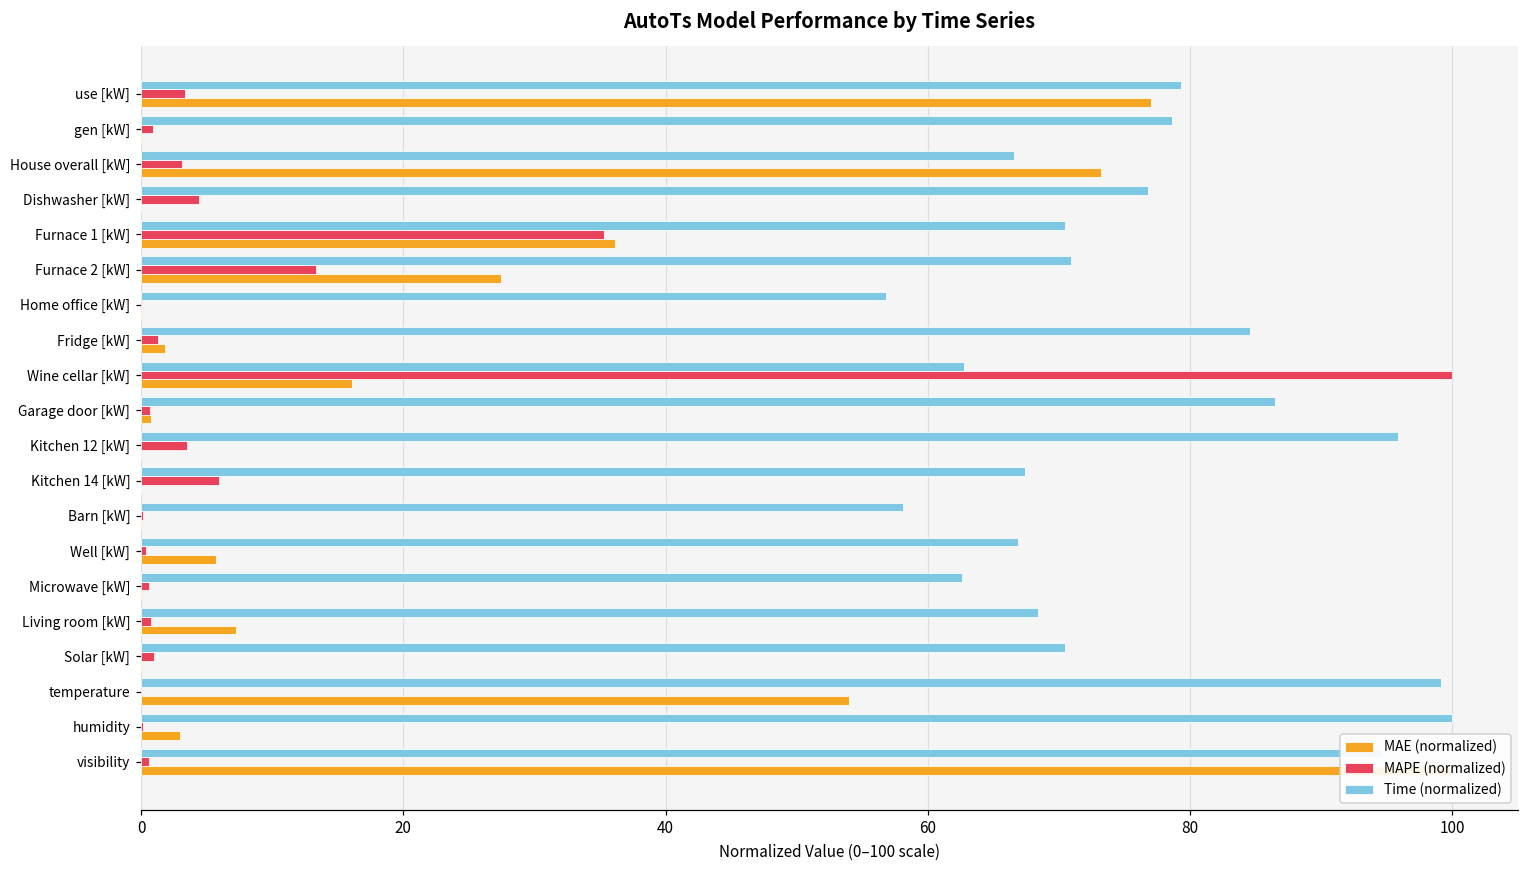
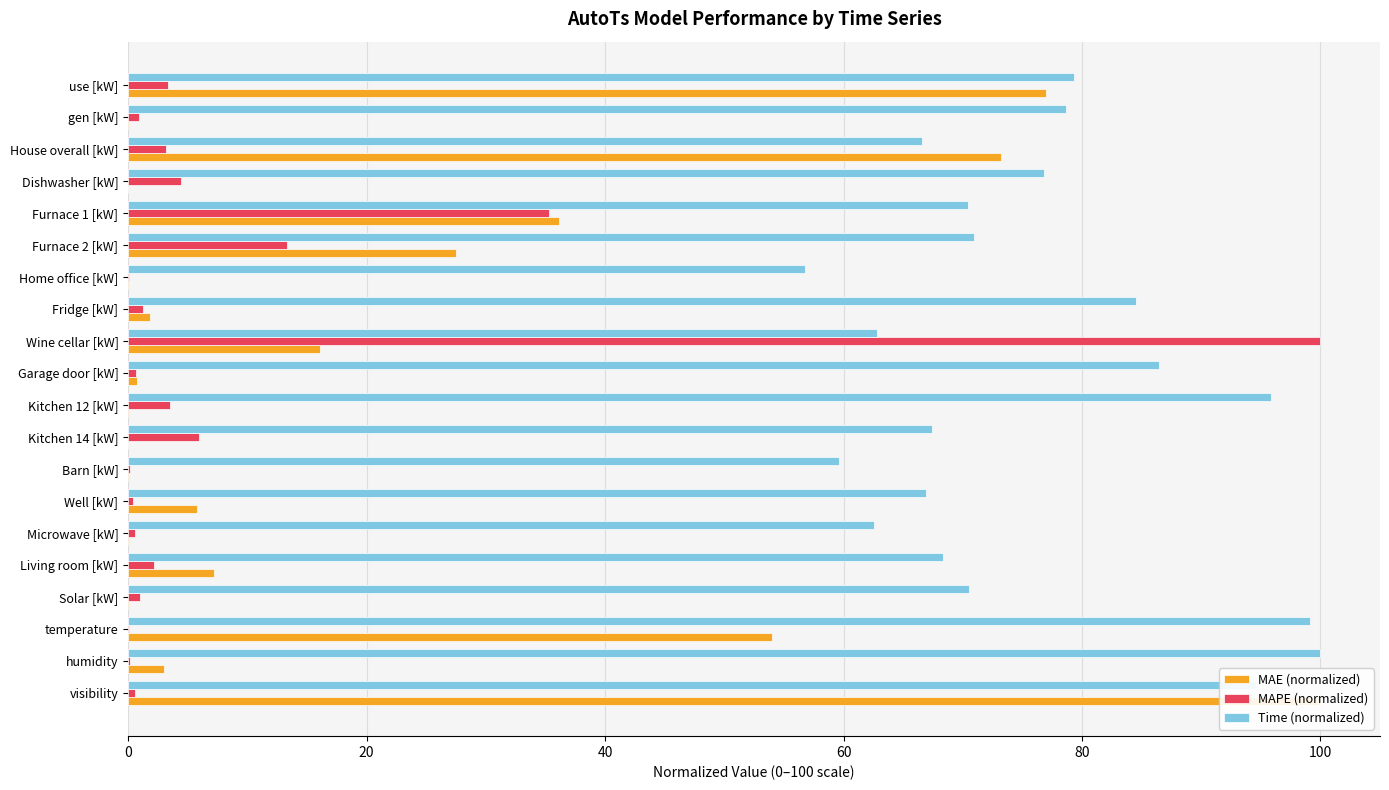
  {
    "MAE (normalized)": {
      "use [kW]": 77.0,
      "House overall [kW]": 73.2,
      "Furnace 1 [kW]": 36.1,
      "Furnace 2 [kW]": 27.5,
      "Fridge [kW]": 1.8,
      "Wine cellar [kW]": 16.1,
      "Garage door [kW]": 0.7,
      "Well [kW]": 5.7,
      "Living room [kW]": 7.2,
      "temperature": 54.0,
      "humidity": 3.0
    },
    "MAPE (normalized)": {
      "use [kW]": 3.3,
      "gen [kW]": 0.9,
      "House overall [kW]": 3.2,
      "Dishwasher [kW]": 4.4,
      "Furnace 1 [kW]": 35.3,
      "Furnace 2 [kW]": 13.4,
      "Fridge [kW]": 1.3,
      "Wine cellar [kW]": 100.0,
      "Garage door [kW]": 0.7,
      "Kitchen 12 [kW]": 3.5,
      "Kitchen 14 [kW]": 6.0,
      "Well [kW]": 0.4,
      "Microwave [kW]": 0.6,
-     "Living room [kW]": 0.8,
+     "Living room [kW]": 2.1,
      "Solar [kW]": 1.0,
      "visibility": 0.6
    },
    "Time (normalized)": {
      "use [kW]": 79.3,
      "gen [kW]": 78.6,
      "House overall [kW]": 66.6,
      "Dishwasher [kW]": 76.8,
      "Furnace 1 [kW]": 70.4,
      "Furnace 2 [kW]": 70.9,
      "Home office [kW]": 56.8,
      "Fridge [kW]": 84.6,
      "Wine cellar [kW]": 62.8,
      "Garage door [kW]": 86.5,
      "Kitchen 12 [kW]": 95.9,
      "Kitchen 14 [kW]": 67.4,
-     "Barn [kW]": 58.1,
+     "Barn [kW]": 59.6,
      "Well [kW]": 66.9,
      "Microwave [kW]": 62.6,
      "Living room [kW]": 68.4,
      "Solar [kW]": 70.5,
      "temperature": 99.2,
      "humidity": 100.0
    }
  }
